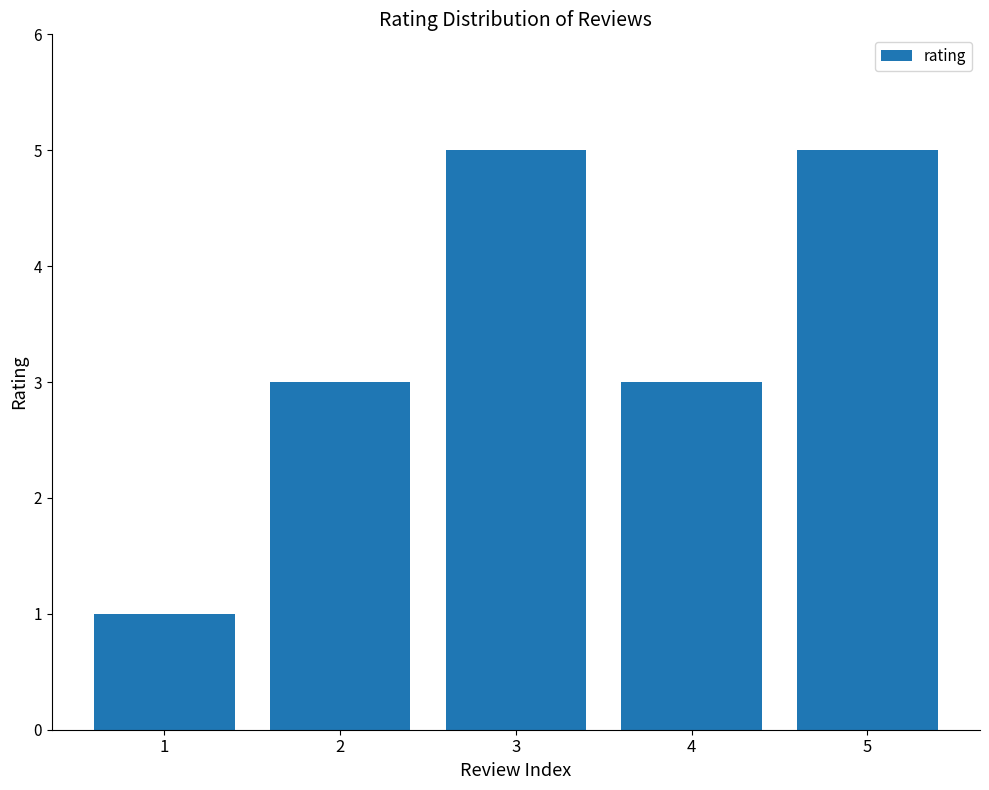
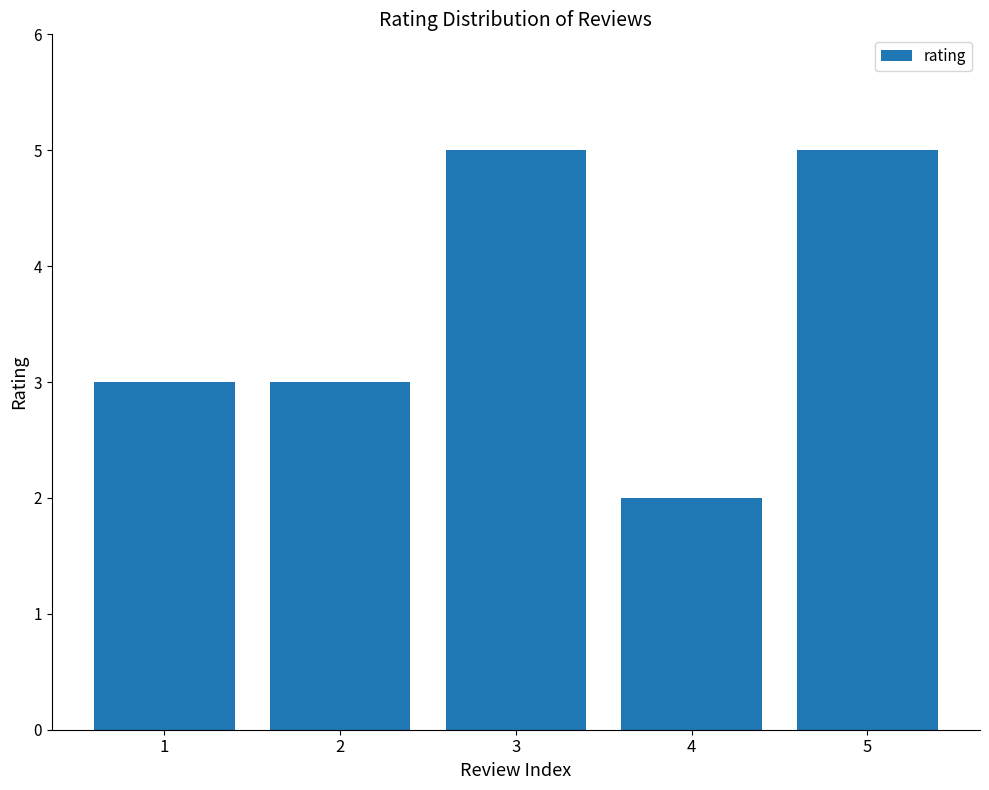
  {
-   "1": 1,
+   "1": 3,
    "2": 3,
    "3": 5,
-   "4": 3,
+   "4": 2,
    "5": 5
  }
